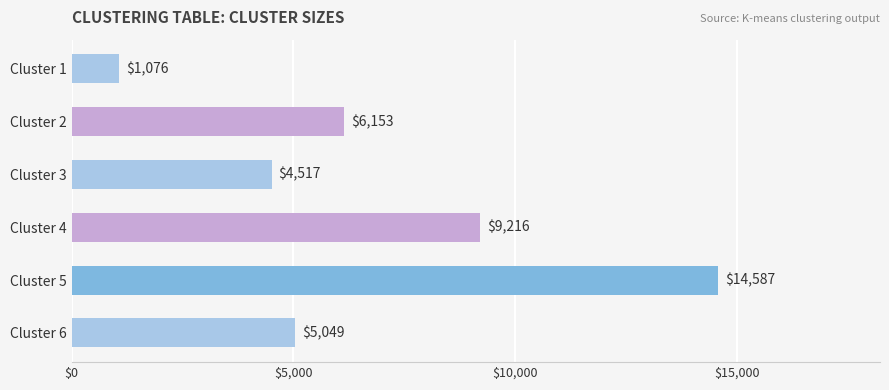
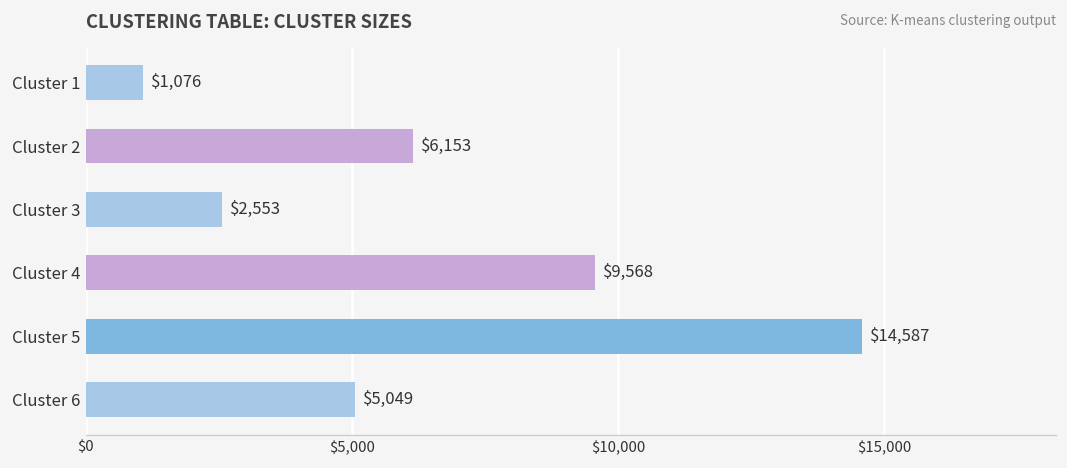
  {
    "Cluster 1": "$1,076",
    "Cluster 2": "$6,153",
-   "Cluster 3": "$4,517",
-   "Cluster 4": "$9,216",
+   "Cluster 3": "$2,553",
+   "Cluster 4": "$9,568",
    "Cluster 5": "$14,587",
    "Cluster 6": "$5,049"
  }
